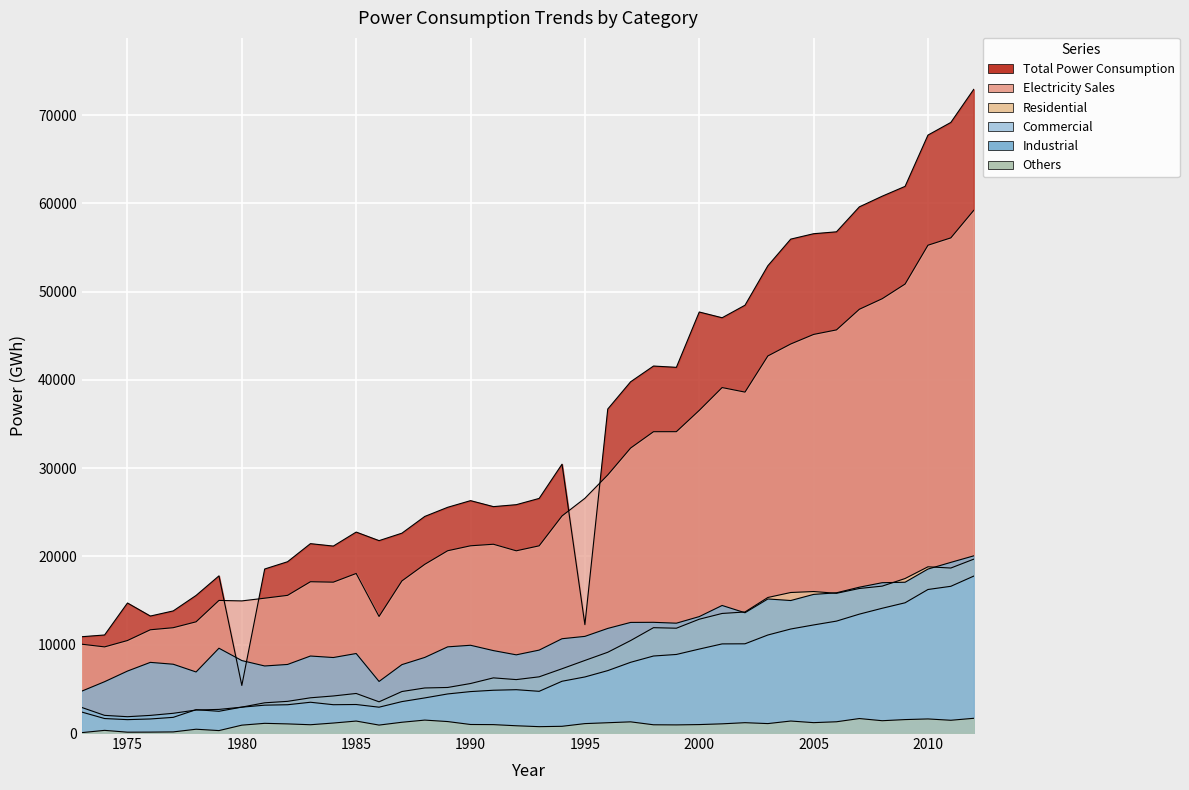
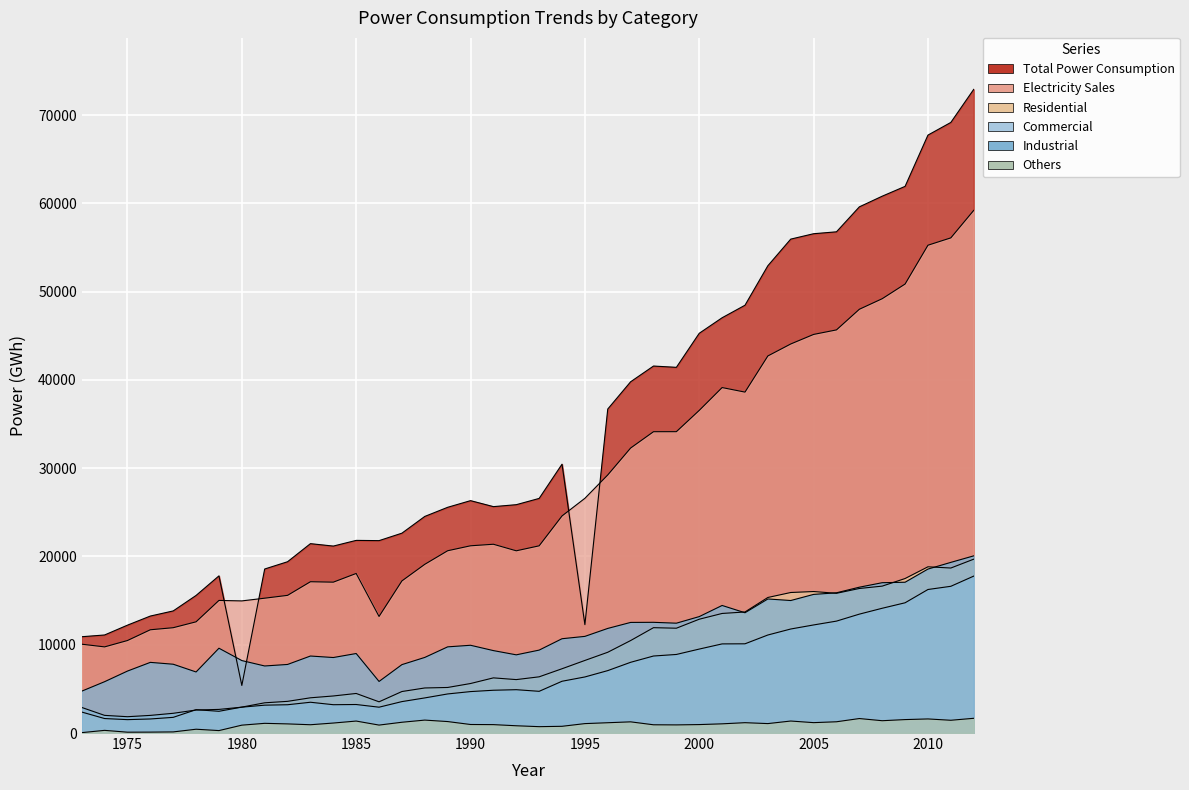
  {
    "Total Power Consumption": {
-     "1975": 15000,
+     "1975": 12000,
      "1980": 5000,
-     "1985": 23000,
+     "1985": 22000,
      "1990": 26000,
      "1995": 12000,
-     "2000": 48000,
+     "2000": 45000,
      "2005": 57000,
      "2010": 68000
    }
  }
